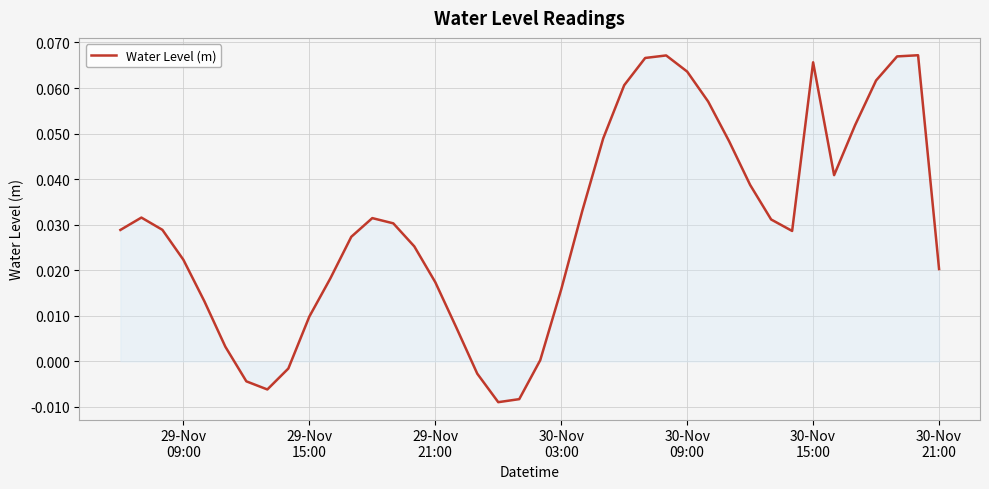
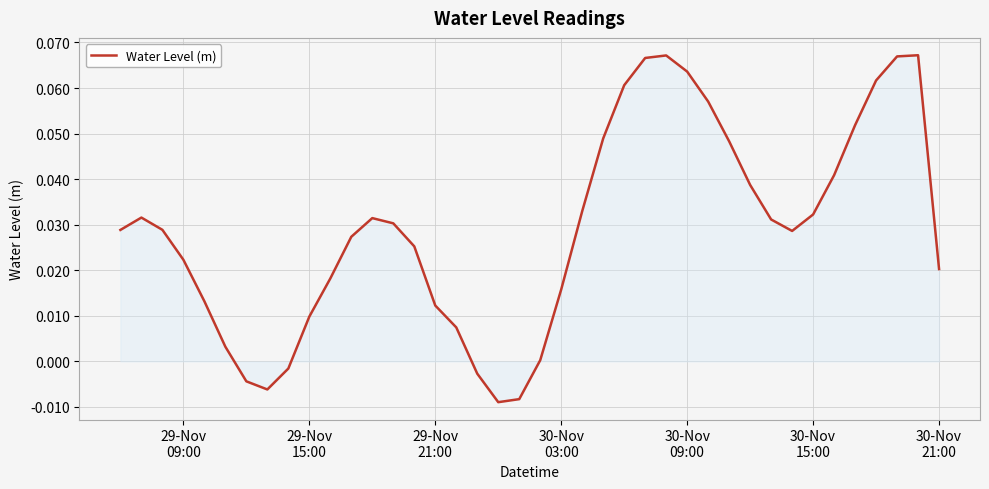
  {
    "Water Level (m)": {
-     "29-Nov 21:00": 0.017,
-     "30-Nov 15:00": 0.066
+     "29-Nov 21:00": 0.012,
+     "30-Nov 15:00": 0.032
    }
  }
